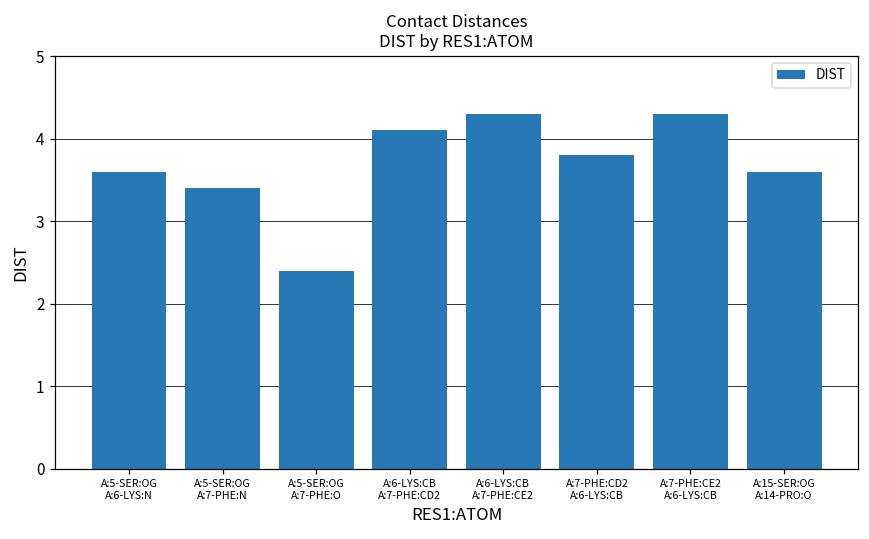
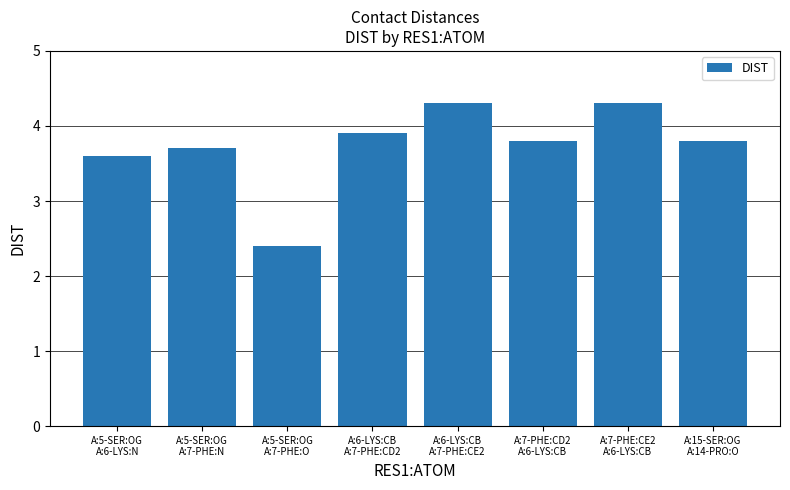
  {
    "A:5-SER:OG A:6-LYS:N": 3.6,
-   "A:5-SER:OG A:7-PHE:N": 3.4,
+   "A:5-SER:OG A:7-PHE:N": 3.7,
    "A:5-SER:OG A:7-PHE:O": 2.4,
-   "A:6-LYS:CB A:7-PHE:CD2": 4.1,
+   "A:6-LYS:CB A:7-PHE:CD2": 3.9,
    "A:6-LYS:CB A:7-PHE:CE2": 4.3,
    "A:7-PHE:CD2 A:6-LYS:CB": 3.8,
    "A:7-PHE:CE2 A:6-LYS:CB": 4.3,
-   "A:15-SER:OG A:14-PRO:O": 3.6
+   "A:15-SER:OG A:14-PRO:O": 3.8
  }
